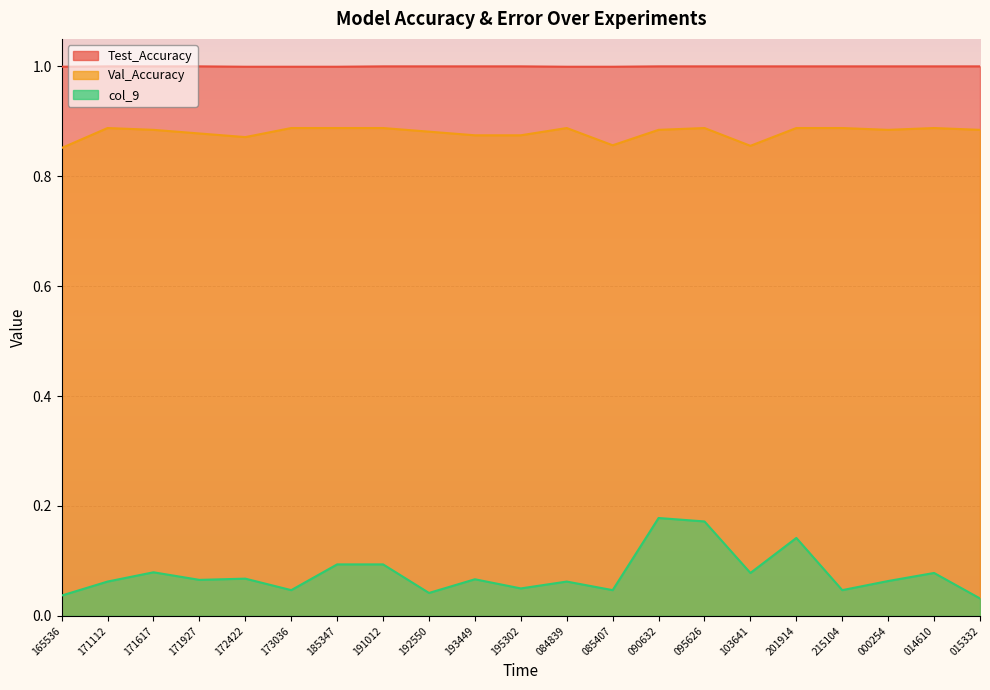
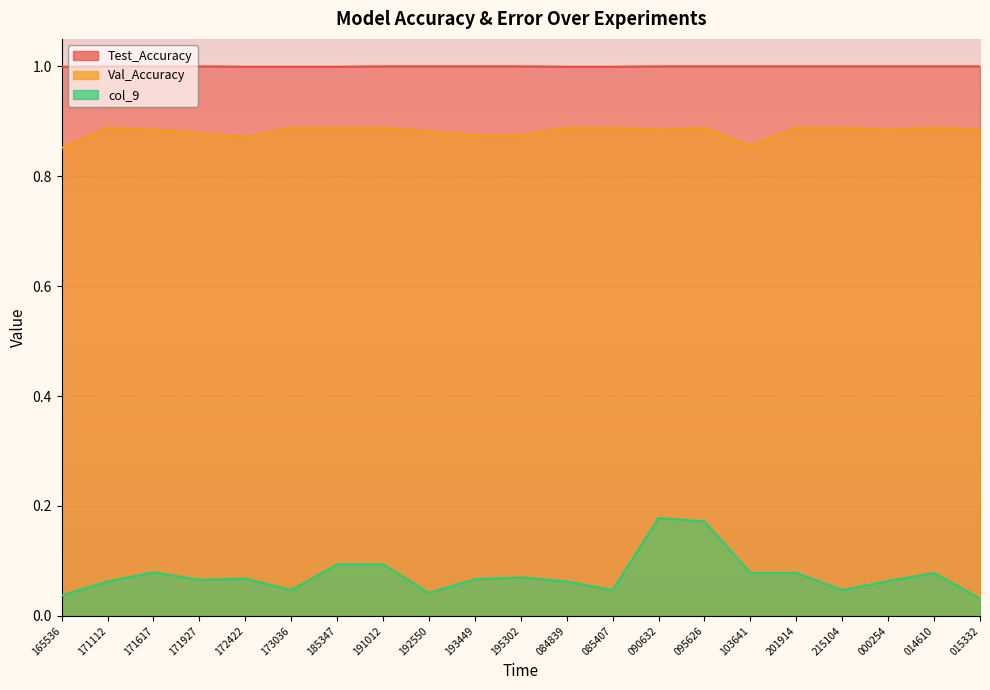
  {
    "Test_Accuracy": {
      "165536": 1.00,
      "171927": 1.00,
      "172422": 1.00,
      "173036": 1.00,
      "185347": 1.00,
      "191012": 1.00,
      "192550": 1.00,
      "193449": 1.00,
      "195302": 1.00,
      "084839": 1.00,
      "085407": 1.00,
      "090632": 1.00,
      "095626": 1.00,
      "103641": 1.00,
      "201914": 1.00,
      "215104": 1.00,
      "000254": 1.00,
      "014610": 1.00,
      "015332": 1.00
    },
    "Val_Accuracy": {
      "165536": 0.85,
      "171112": 0.89,
      "171617": 0.88,
      "171927": 0.88,
      "172422": 0.87,
      "173036": 0.89,
      "185347": 0.89,
      "191012": 0.89,
      "192550": 0.88,
      "193449": 0.87,
      "195302": 0.87,
      "084839": 0.89,
-     "085407": 0.86,
+     "085407": 0.89,
      "090632": 0.88,
      "095626": 0.89,
      "103641": 0.86,
      "201914": 0.89,
      "215104": 0.89,
      "000254": 0.88,
      "014610": 0.89,
      "015332": 0.88
    },
    "col_9": {
      "165536": 0.04,
      "171112": 0.06,
      "171617": 0.08,
      "171927": 0.07,
      "172422": 0.07,
      "173036": 0.05,
      "185347": 0.09,
      "191012": 0.09,
      "192550": 0.04,
      "193449": 0.07,
-     "195302": 0.05,
+     "195302": 0.07,
      "084839": 0.06,
      "085407": 0.05,
      "090632": 0.18,
      "095626": 0.17,
      "103641": 0.08,
-     "201914": 0.14,
+     "201914": 0.08,
      "215104": 0.05,
      "000254": 0.06,
      "014610": 0.08,
      "015332": 0.03
    }
  }
